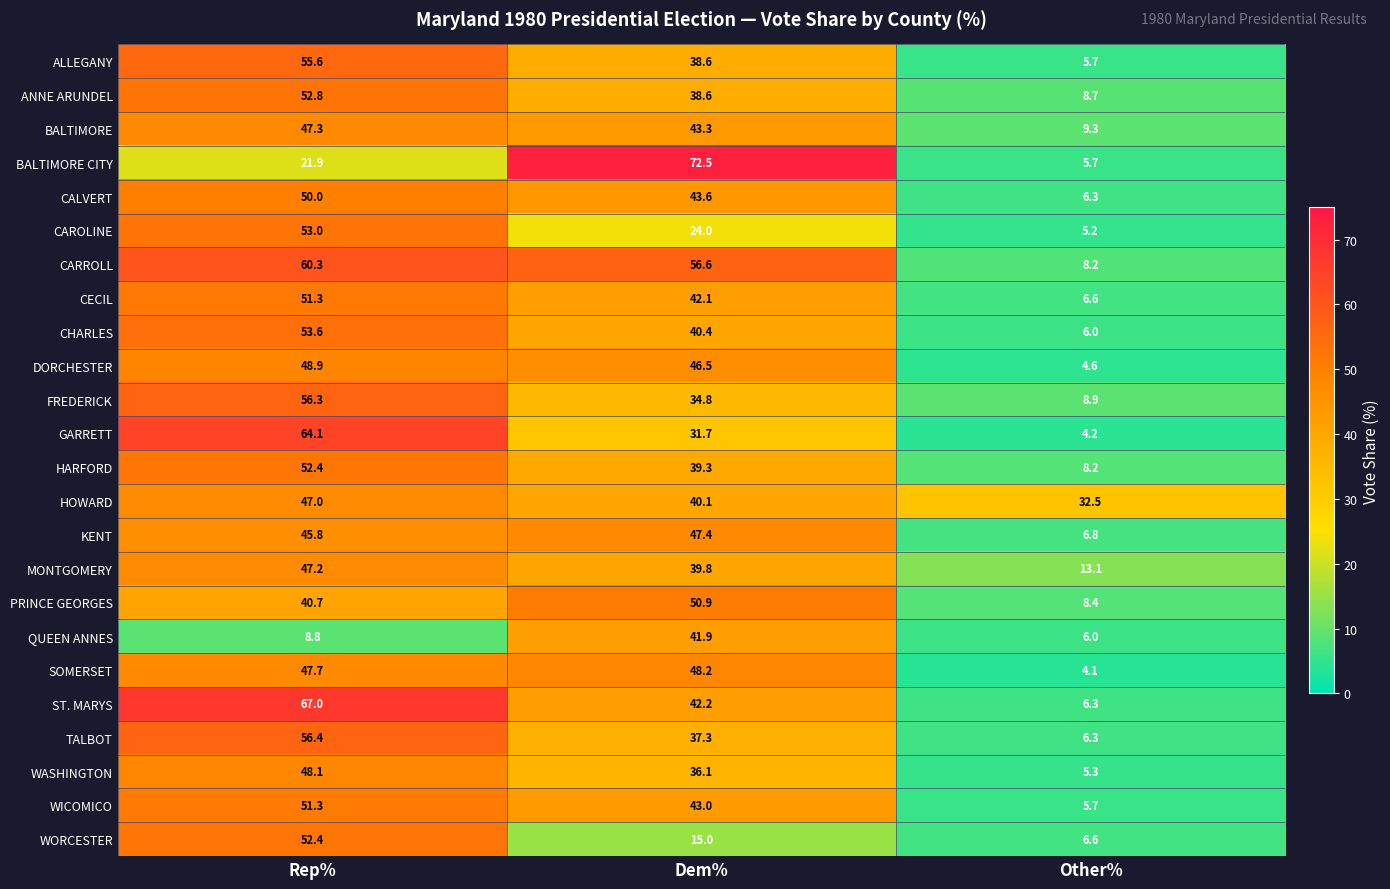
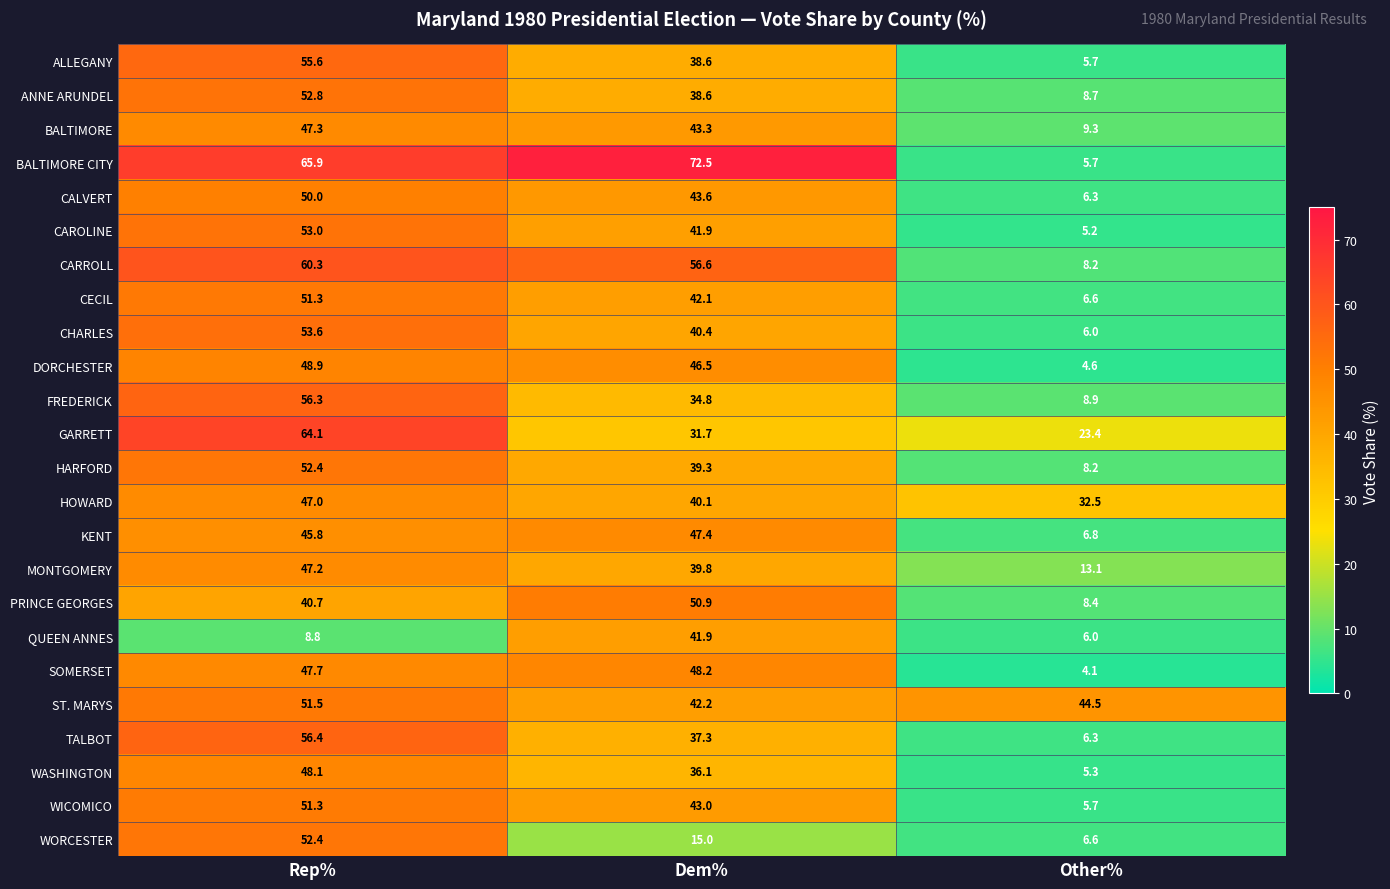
  {
    "ALLEGANY": {
      "Rep%": 55.6,
      "Dem%": 38.6,
      "Other%": 5.7
    },
    "ANNE ARUNDEL": {
      "Rep%": 52.8,
      "Dem%": 38.6,
      "Other%": 8.7
    },
    "BALTIMORE": {
      "Rep%": 47.3,
      "Dem%": 43.3,
      "Other%": 9.3
    },
    "BALTIMORE CITY": {
-     "Rep%": 21.9,
+     "Rep%": 65.9,
      "Dem%": 72.5,
      "Other%": 5.7
    },
    "CALVERT": {
      "Rep%": 50.0,
      "Dem%": 43.6,
      "Other%": 6.3
    },
    "CAROLINE": {
      "Rep%": 53.0,
-     "Dem%": 24.0,
+     "Dem%": 41.9,
      "Other%": 5.2
    },
    "CARROLL": {
      "Rep%": 60.3,
      "Dem%": 56.6,
      "Other%": 8.2
    },
    "CECIL": {
      "Rep%": 51.3,
      "Dem%": 42.1,
      "Other%": 6.6
    },
    "CHARLES": {
      "Rep%": 53.6,
      "Dem%": 40.4,
      "Other%": 6.0
    },
    "DORCHESTER": {
      "Rep%": 48.9,
      "Dem%": 46.5,
      "Other%": 4.6
    },
    "FREDERICK": {
      "Rep%": 56.3,
      "Dem%": 34.8,
      "Other%": 8.9
    },
    "GARRETT": {
      "Rep%": 64.1,
      "Dem%": 31.7,
-     "Other%": 4.2
+     "Other%": 23.4
    },
    "HARFORD": {
      "Rep%": 52.4,
      "Dem%": 39.3,
      "Other%": 8.2
    },
    "HOWARD": {
      "Rep%": 47.0,
      "Dem%": 40.1,
      "Other%": 32.5
    },
    "KENT": {
      "Rep%": 45.8,
      "Dem%": 47.4,
      "Other%": 6.8
    },
    "MONTGOMERY": {
      "Rep%": 47.2,
      "Dem%": 39.8,
      "Other%": 13.1
    },
    "PRINCE GEORGES": {
      "Rep%": 40.7,
      "Dem%": 50.9,
      "Other%": 8.4
    },
    "QUEEN ANNES": {
      "Rep%": 8.8,
      "Dem%": 41.9,
      "Other%": 6.0
    },
    "SOMERSET": {
      "Rep%": 47.7,
      "Dem%": 48.2,
      "Other%": 4.1
    },
    "ST. MARYS": {
-     "Rep%": 67.0,
+     "Rep%": 51.5,
      "Dem%": 42.2,
-     "Other%": 6.3
+     "Other%": 44.5
    },
    "TALBOT": {
      "Rep%": 56.4,
      "Dem%": 37.3,
      "Other%": 6.3
    },
    "WASHINGTON": {
      "Rep%": 48.1,
      "Dem%": 36.1,
      "Other%": 5.3
    },
    "WICOMICO": {
      "Rep%": 51.3,
      "Dem%": 43.0,
      "Other%": 5.7
    },
    "WORCESTER": {
      "Rep%": 52.4,
      "Dem%": 15.0,
      "Other%": 6.6
    }
  }
